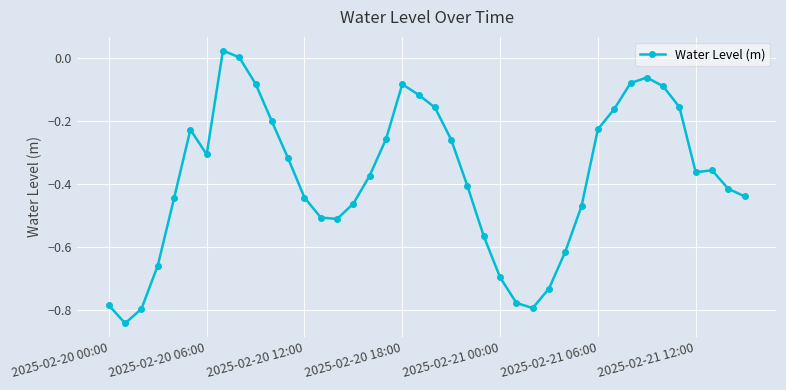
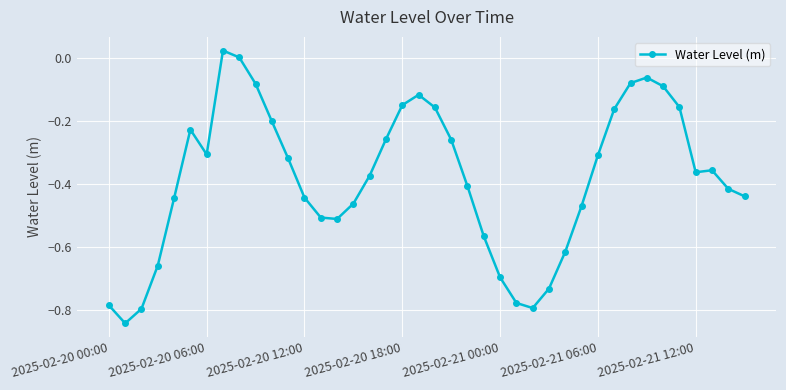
  {
    "2025-02-20 00:00": -0.78,
    "2025-02-20 06:00": -0.31,
    "2025-02-20 12:00": -0.44,
-   "2025-02-20 18:00": -0.08,
+   "2025-02-20 18:00": -0.15,
    "2025-02-21 00:00": -0.70,
-   "2025-02-21 06:00": -0.23,
+   "2025-02-21 06:00": -0.31,
    "2025-02-21 12:00": -0.36
  }
